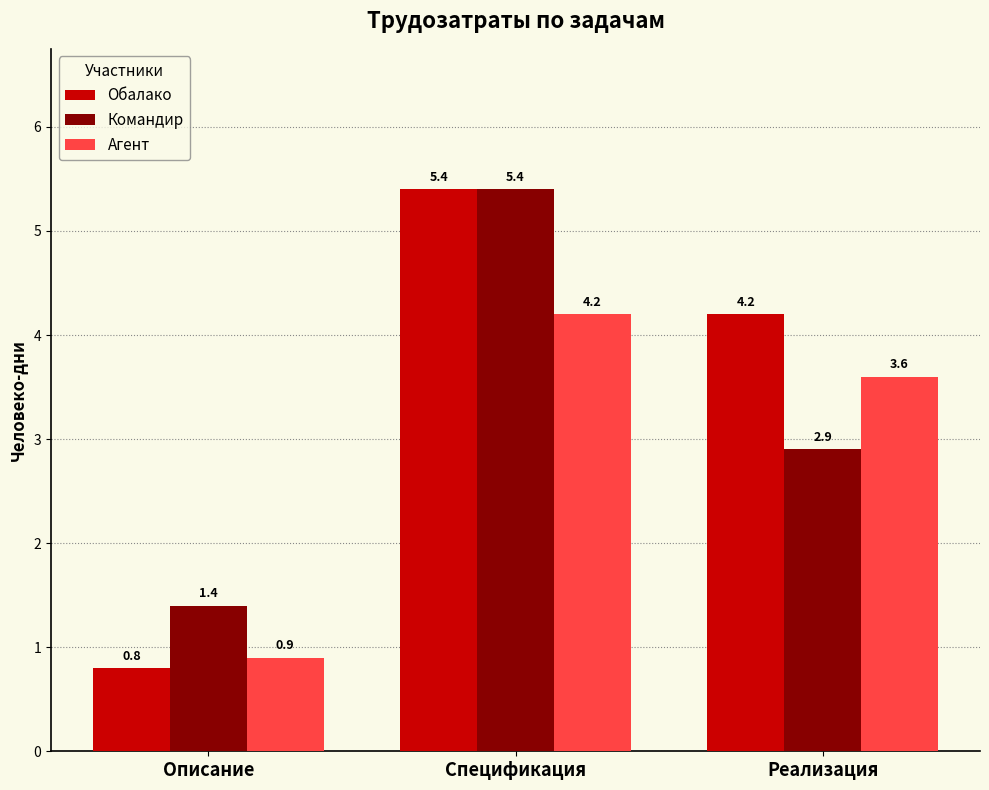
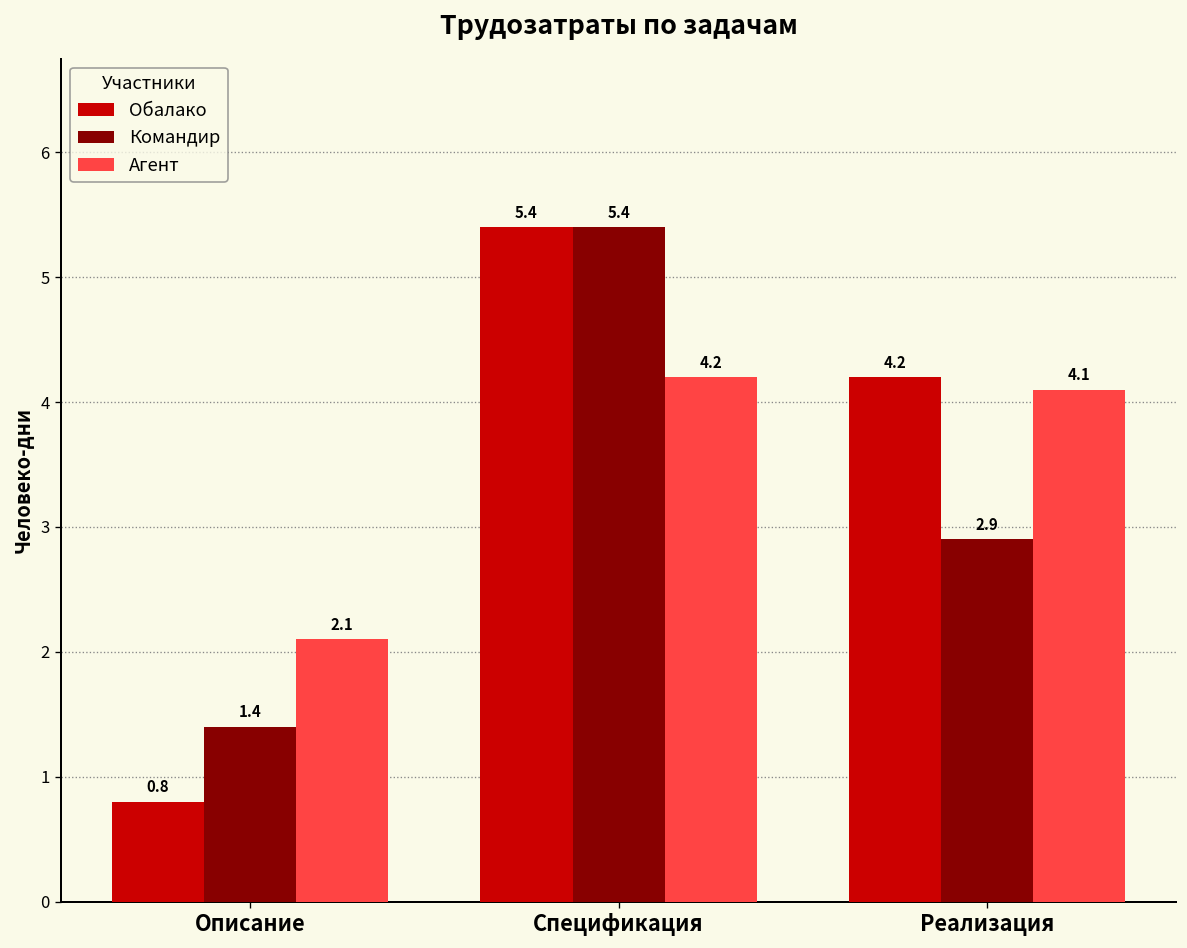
  {
    "Обалако": {
      "Описание": 0.8,
      "Спецификация": 5.4,
      "Реализация": 4.2
    },
    "Командир": {
      "Описание": 1.4,
      "Спецификация": 5.4,
      "Реализация": 2.9
    },
    "Агент": {
-     "Описание": 0.9,
+     "Описание": 2.1,
      "Спецификация": 4.2,
-     "Реализация": 3.6
+     "Реализация": 4.1
    }
  }
